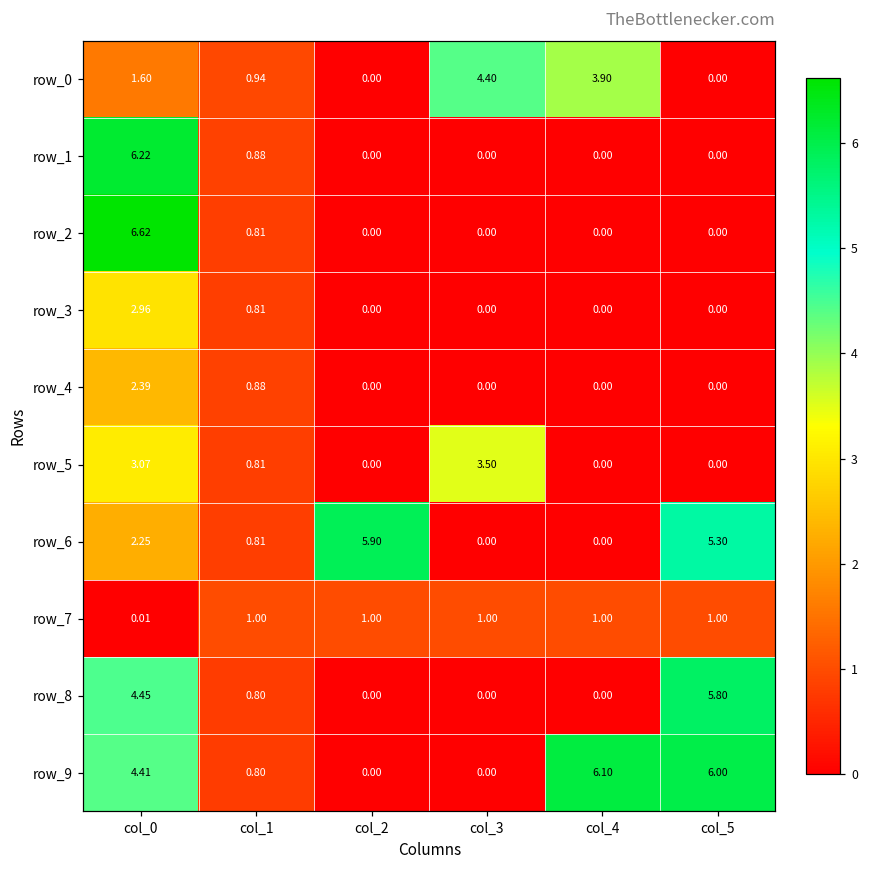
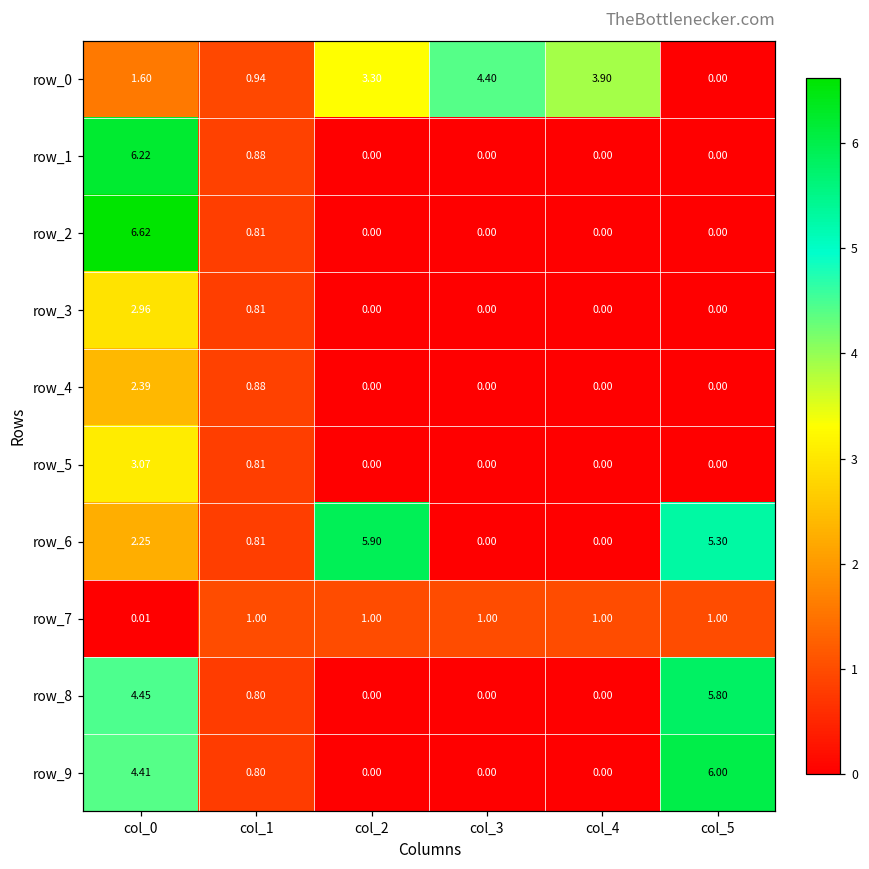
  {
    "row_0": {
      "col_0": 1.60,
      "col_1": 0.94,
-     "col_2": 0.00,
+     "col_2": 3.30,
      "col_3": 4.40,
      "col_4": 3.90,
      "col_5": 0.00
    },
    "row_1": {
      "col_0": 6.22,
      "col_1": 0.88,
      "col_2": 0.00,
      "col_3": 0.00,
      "col_4": 0.00,
      "col_5": 0.00
    },
    "row_2": {
      "col_0": 6.62,
      "col_1": 0.81,
      "col_2": 0.00,
      "col_3": 0.00,
      "col_4": 0.00,
      "col_5": 0.00
    },
    "row_3": {
      "col_0": 2.96,
      "col_1": 0.81,
      "col_2": 0.00,
      "col_3": 0.00,
      "col_4": 0.00,
      "col_5": 0.00
    },
    "row_4": {
      "col_0": 2.39,
      "col_1": 0.88,
      "col_2": 0.00,
      "col_3": 0.00,
      "col_4": 0.00,
      "col_5": 0.00
    },
    "row_5": {
      "col_0": 3.07,
      "col_1": 0.81,
      "col_2": 0.00,
-     "col_3": 3.50,
+     "col_3": 0.00,
      "col_4": 0.00,
      "col_5": 0.00
    },
    "row_6": {
      "col_0": 2.25,
      "col_1": 0.81,
      "col_2": 5.90,
      "col_3": 0.00,
      "col_4": 0.00,
      "col_5": 5.30
    },
    "row_7": {
      "col_0": 0.01,
      "col_1": 1.00,
      "col_2": 1.00,
      "col_3": 1.00,
      "col_4": 1.00,
      "col_5": 1.00
    },
    "row_8": {
      "col_0": 4.45,
      "col_1": 0.80,
      "col_2": 0.00,
      "col_3": 0.00,
      "col_4": 0.00,
      "col_5": 5.80
    },
    "row_9": {
      "col_0": 4.41,
      "col_1": 0.80,
      "col_2": 0.00,
      "col_3": 0.00,
-     "col_4": 6.10,
+     "col_4": 0.00,
      "col_5": 6.00
    }
  }
